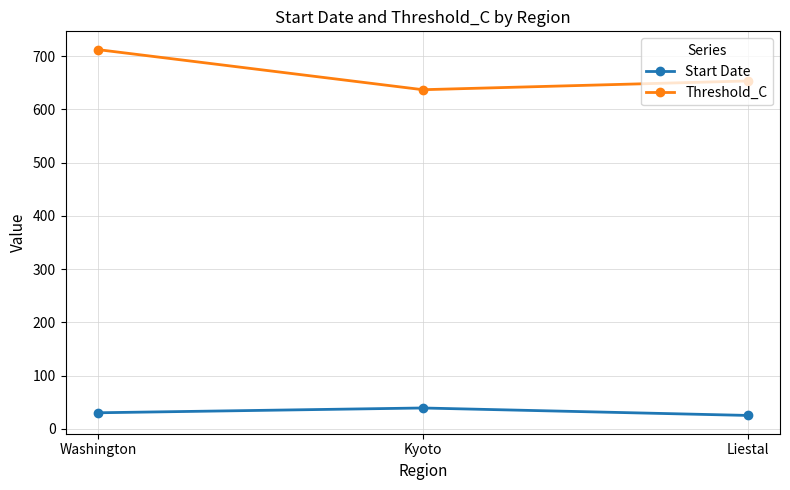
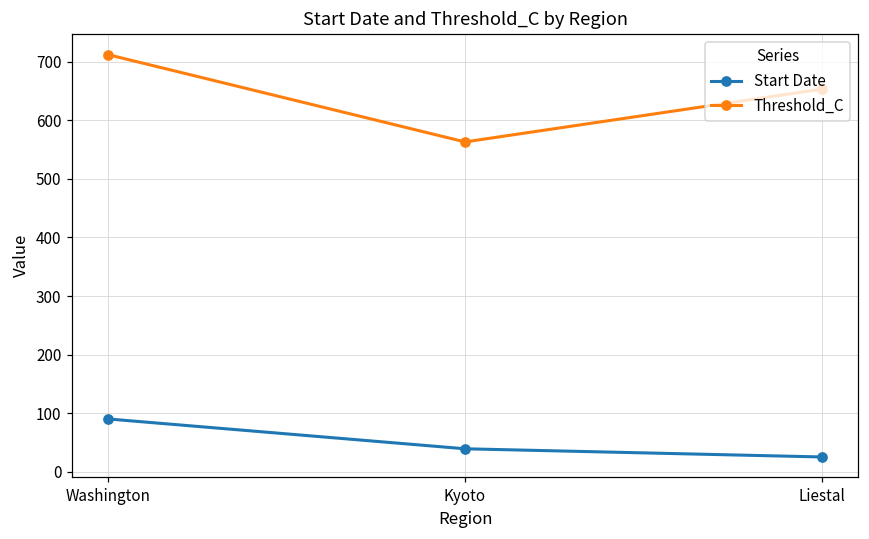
  {
    "Start Date": {
-     "Washington": 30,
+     "Washington": 90,
      "Kyoto": 40,
      "Liestal": 30
    },
    "Threshold_C": {
      "Washington": 710,
-     "Kyoto": 640
+     "Kyoto": 560
    }
  }
